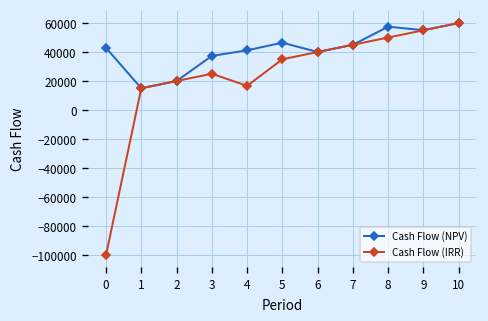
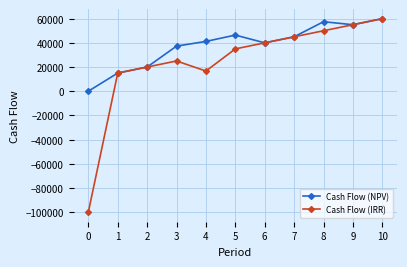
  {
    "Cash Flow (NPV)": {
-     "0": 43000,
+     "0": 0,
      "3": 37000,
      "4": 41000,
      "5": 46000,
      "8": 57000
    },
    "Cash Flow (IRR)": {
      "0": -100000,
      "3": 25000,
      "4": 17000,
      "5": 35000,
      "8": 50000
    }
  }
